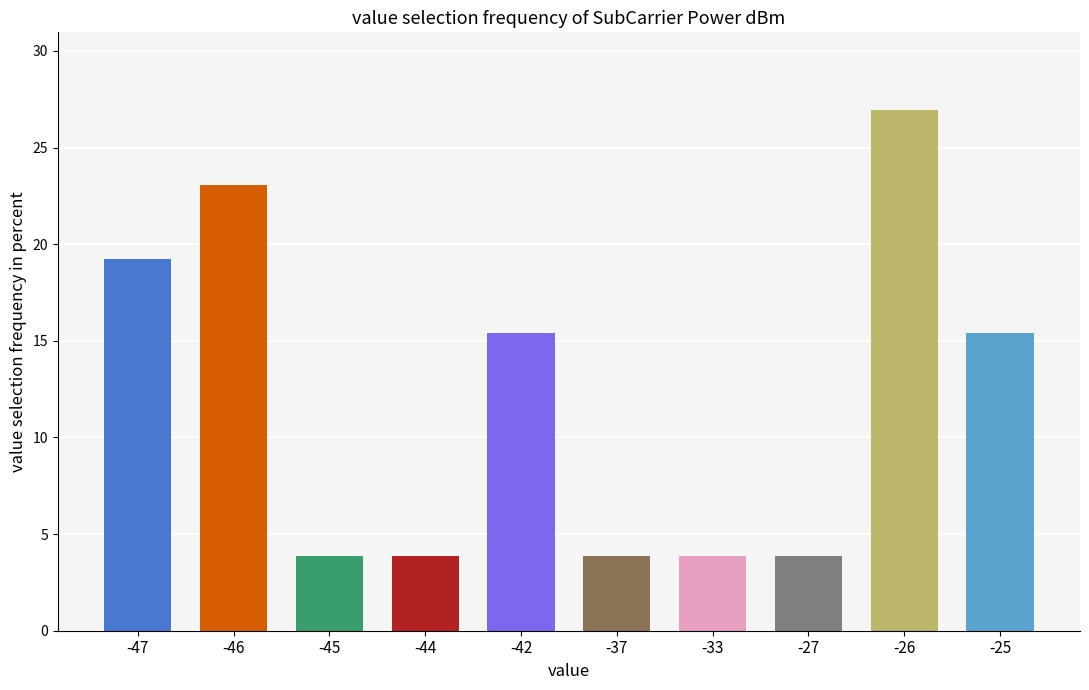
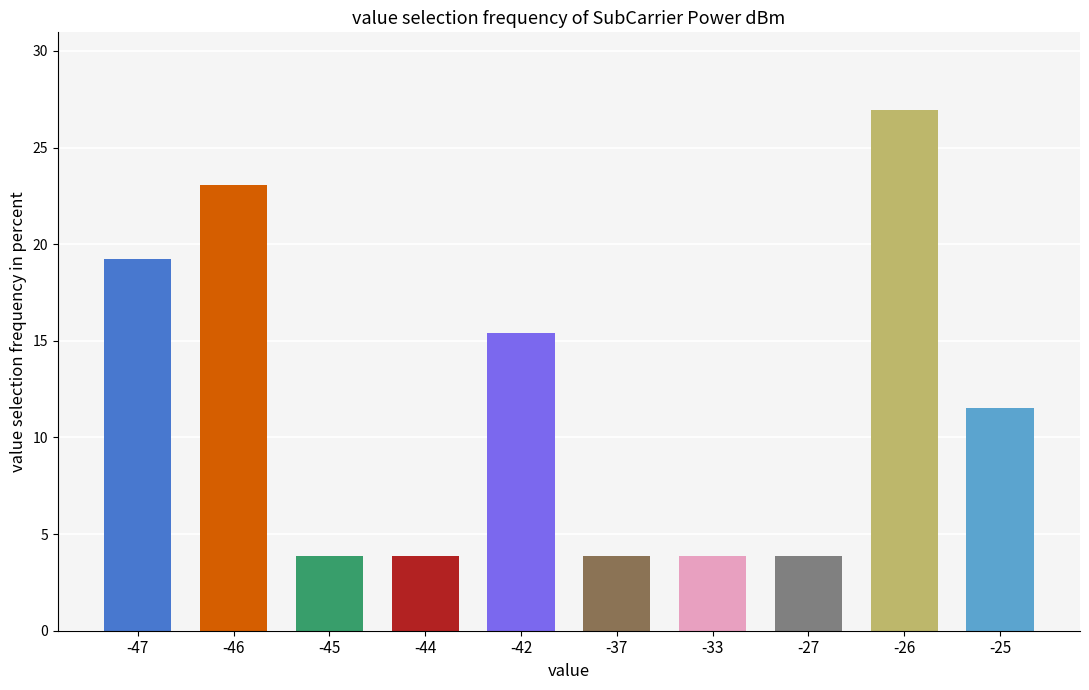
  {
    "-47": 19.2,
    "-46": 23.1,
    "-45": 3.8,
    "-44": 3.8,
    "-42": 15.4,
    "-37": 3.8,
    "-33": 3.8,
    "-27": 3.8,
    "-26": 26.9,
-   "-25": 15.4
+   "-25": 11.5
  }
